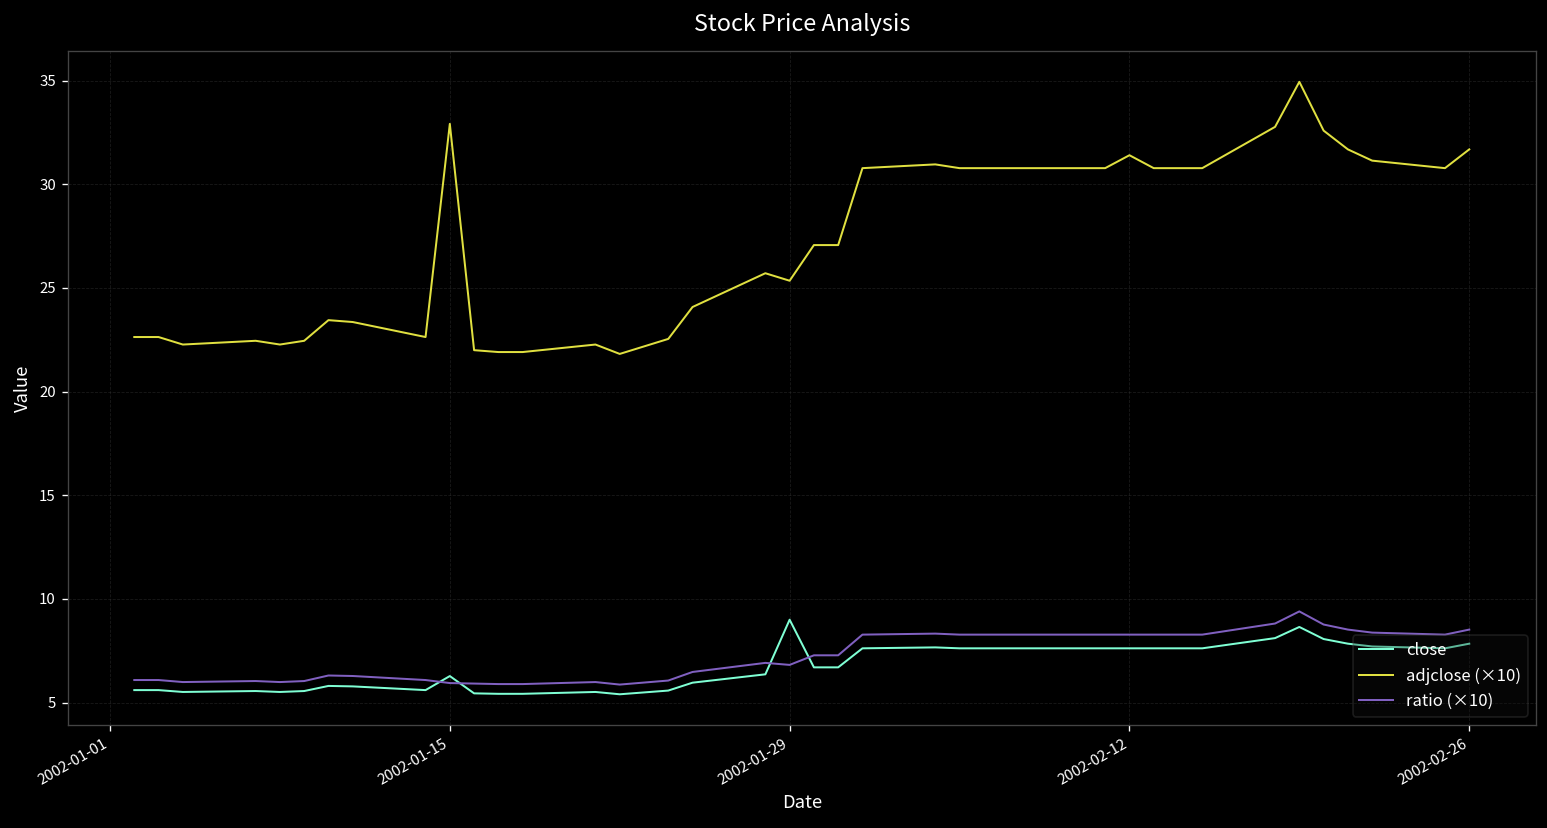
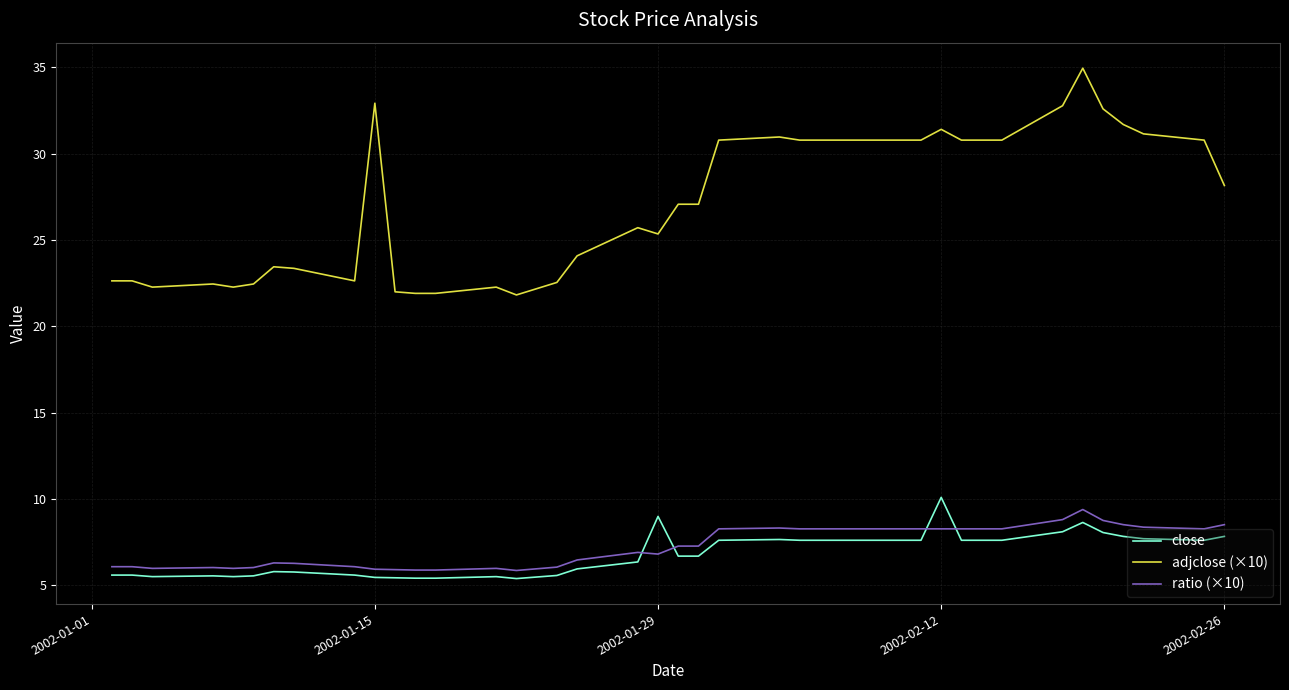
  {
    "close": {
-     "2002-01-15": 6.3,
+     "2002-01-15": 5.5,
      "2002-01-29": 9.0,
-     "2002-02-12": 7.6
+     "2002-02-12": 10.1
    },
    "adjclose (×10)": {
      "2002-01-15": 32.9,
      "2002-01-29": 25.3,
      "2002-02-12": 31.4,
-     "2002-02-26": 31.7
+     "2002-02-26": 28.2
    },
    "ratio (×10)": {
      "2002-01-15": 5.9,
      "2002-01-29": 6.8,
      "2002-02-12": 8.3,
      "2002-02-26": 8.5
    }
  }
